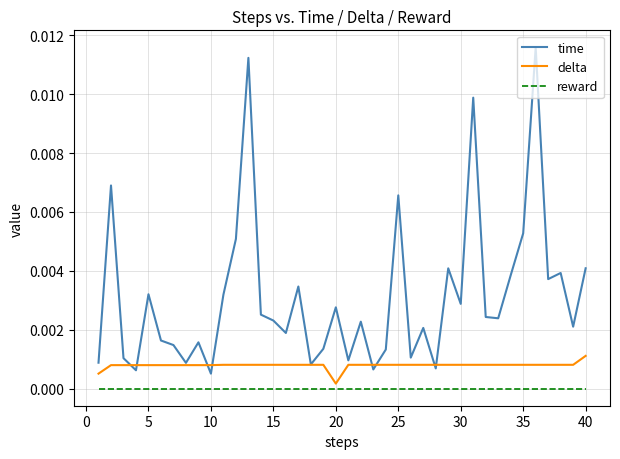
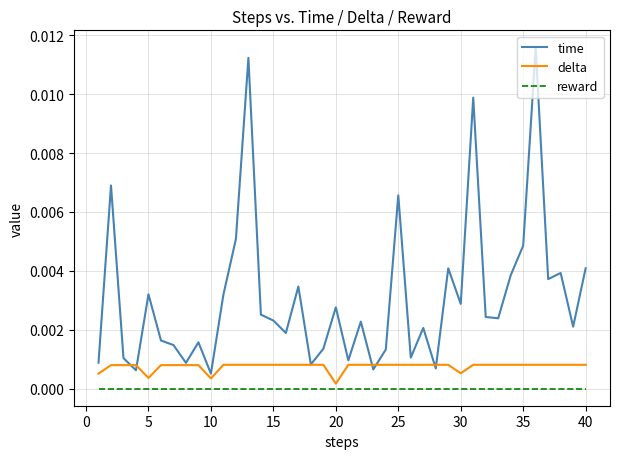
  {
    "time": {
      "5": 0.0032,
      "10": 0.0005,
      "15": 0.0023,
      "20": 0.0028,
      "25": 0.0066,
      "30": 0.0029,
-     "35": 0.0053,
+     "35": 0.0049,
      "40": 0.0041
    },
    "delta": {
-     "5": 0.0008,
-     "10": 0.0008,
+     "5": 0.0004,
+     "10": 0.0003,
      "15": 0.0008,
      "20": 0.0002,
      "25": 0.0008,
-     "30": 0.0008,
+     "30": 0.0005,
      "35": 0.0008,
-     "40": 0.0011
+     "40": 0.0008
    },
    "reward": {
      "5": 0.0000,
      "10": 0.0000,
      "15": 0.0000,
      "20": 0.0000,
      "25": 0.0000,
      "30": 0.0000,
      "35": 0.0000,
      "40": 0.0000
    }
  }
